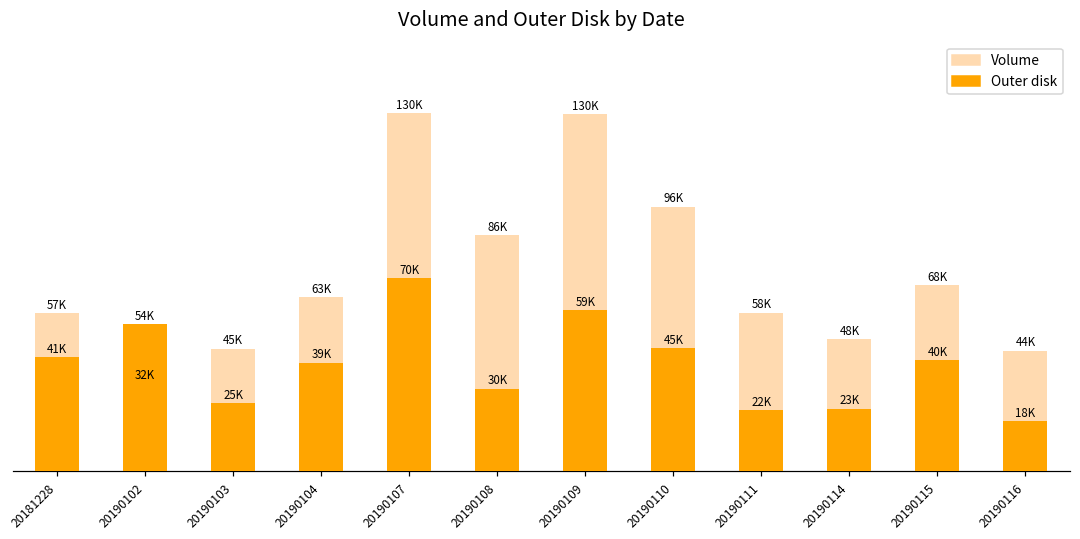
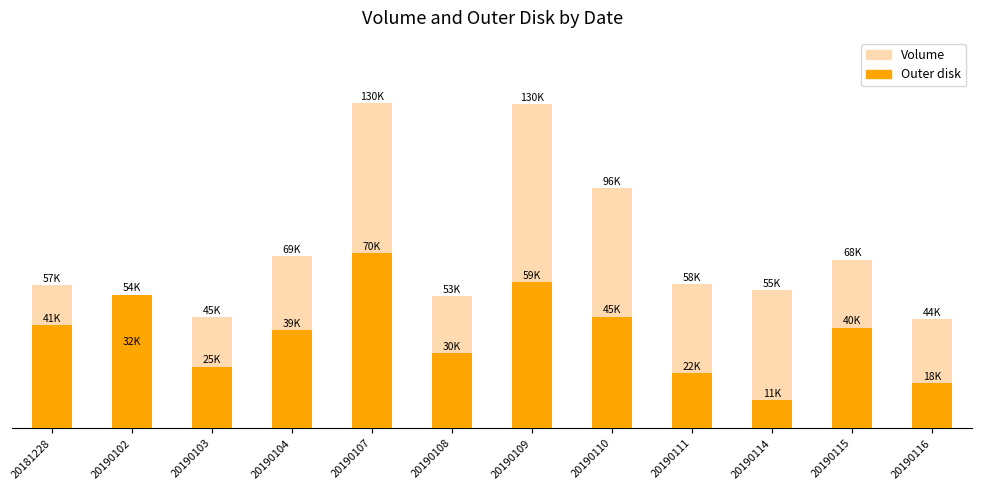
  {
    "Volume": {
      "20181228": "57K",
      "20190103": "45K",
-     "20190104": "63K",
+     "20190104": "69K",
      "20190107": "130K",
-     "20190108": "86K",
+     "20190108": "53K",
      "20190109": "130K",
      "20190110": "96K",
      "20190111": "58K",
-     "20190114": "48K",
+     "20190114": "55K",
      "20190115": "68K",
      "20190116": "44K"
    },
    "Outer disk": {
      "20190102": "54K",
-     "20190114": "23K"
+     "20190114": "11K"
    }
  }
